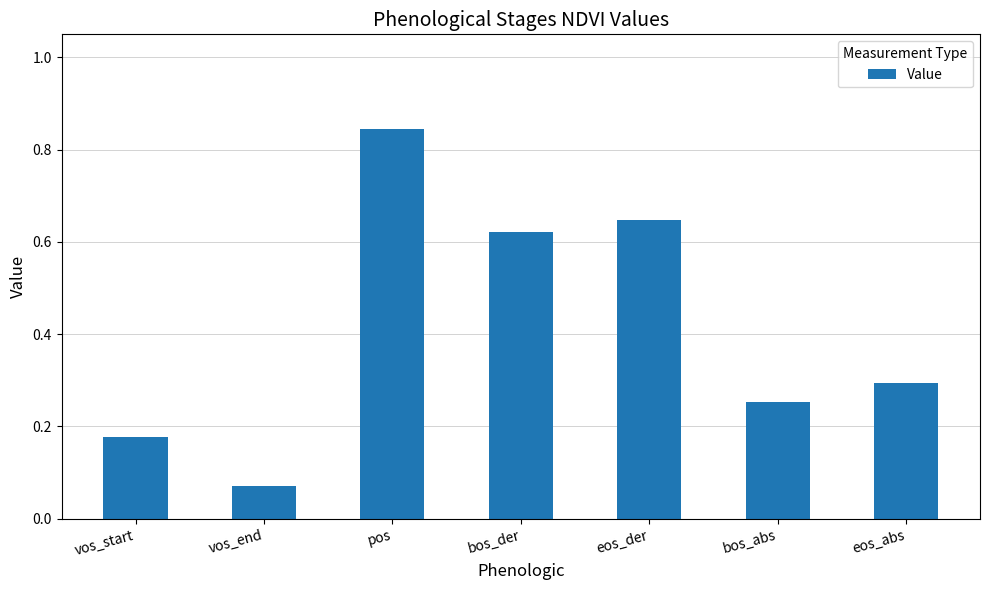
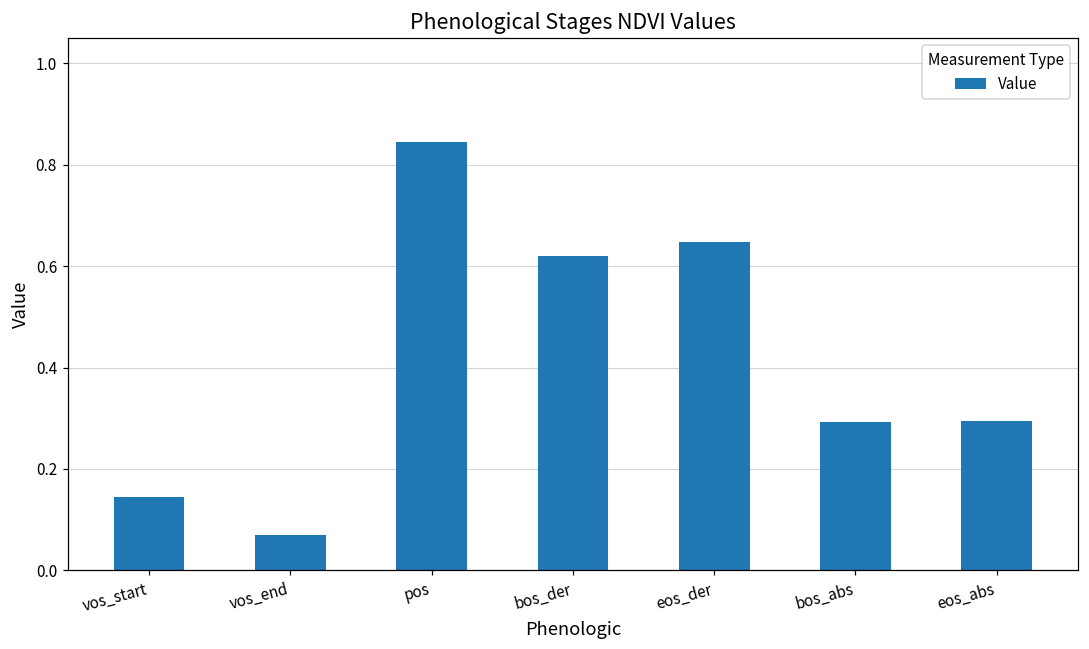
  {
-   "vos_start": 0.18,
+   "vos_start": 0.14,
    "vos_end": 0.07,
    "pos": 0.84,
    "bos_der": 0.62,
    "eos_der": 0.65,
-   "bos_abs": 0.25,
+   "bos_abs": 0.29,
    "eos_abs": 0.29
  }
